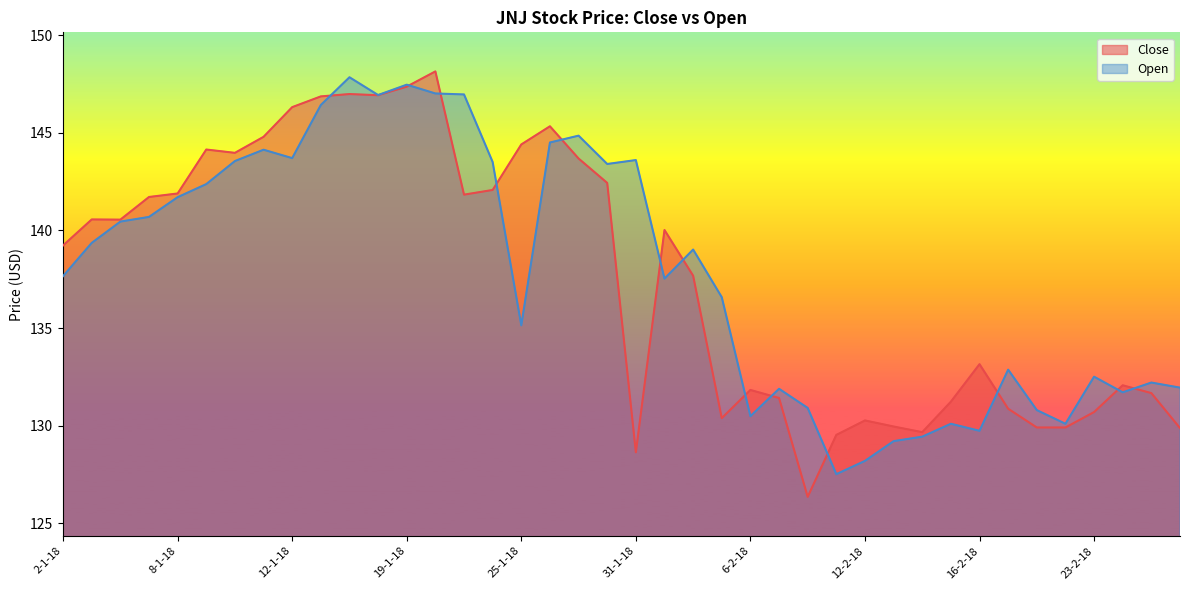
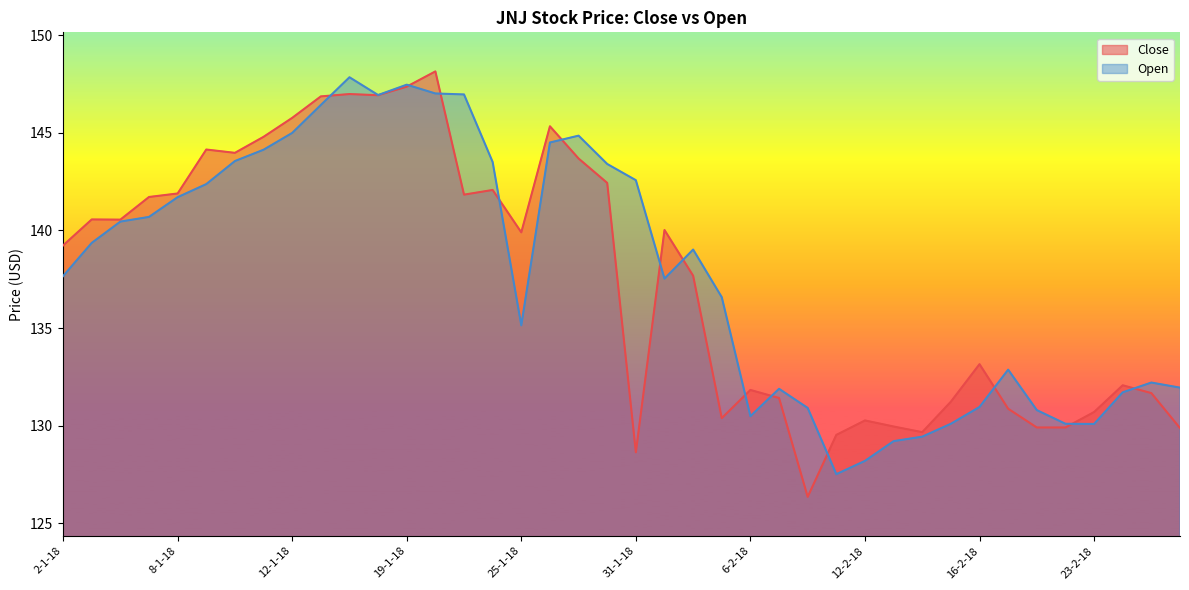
  {
    "Close": {
      "2-1-18": 139.2,
      "8-1-18": 141.9,
-     "12-1-18": 146.3,
-     "25-1-18": 144.4,
+     "12-1-18": 145.8,
+     "25-1-18": 139.9,
      "31-1-18": 128.6,
      "6-2-18": 131.8,
      "12-2-18": 130.3,
      "16-2-18": 133.2,
      "23-2-18": 130.7
    },
    "Open": {
      "2-1-18": 137.7,
      "8-1-18": 141.7,
-     "12-1-18": 143.7,
+     "12-1-18": 145.0,
      "25-1-18": 135.1,
-     "31-1-18": 143.6,
+     "31-1-18": 142.6,
      "6-2-18": 130.5,
      "12-2-18": 128.2,
-     "16-2-18": 129.7,
-     "23-2-18": 132.5
+     "16-2-18": 131.0,
+     "23-2-18": 130.1
    }
  }
